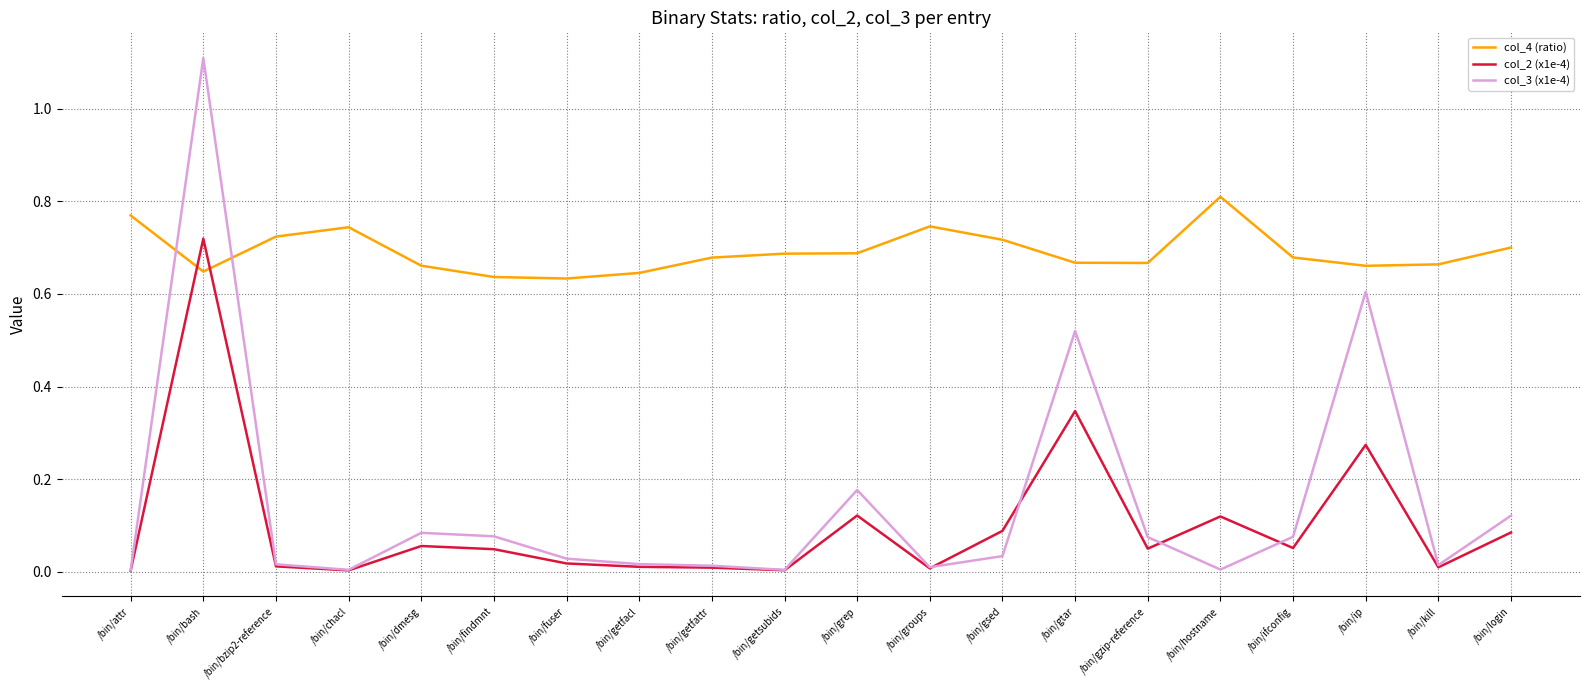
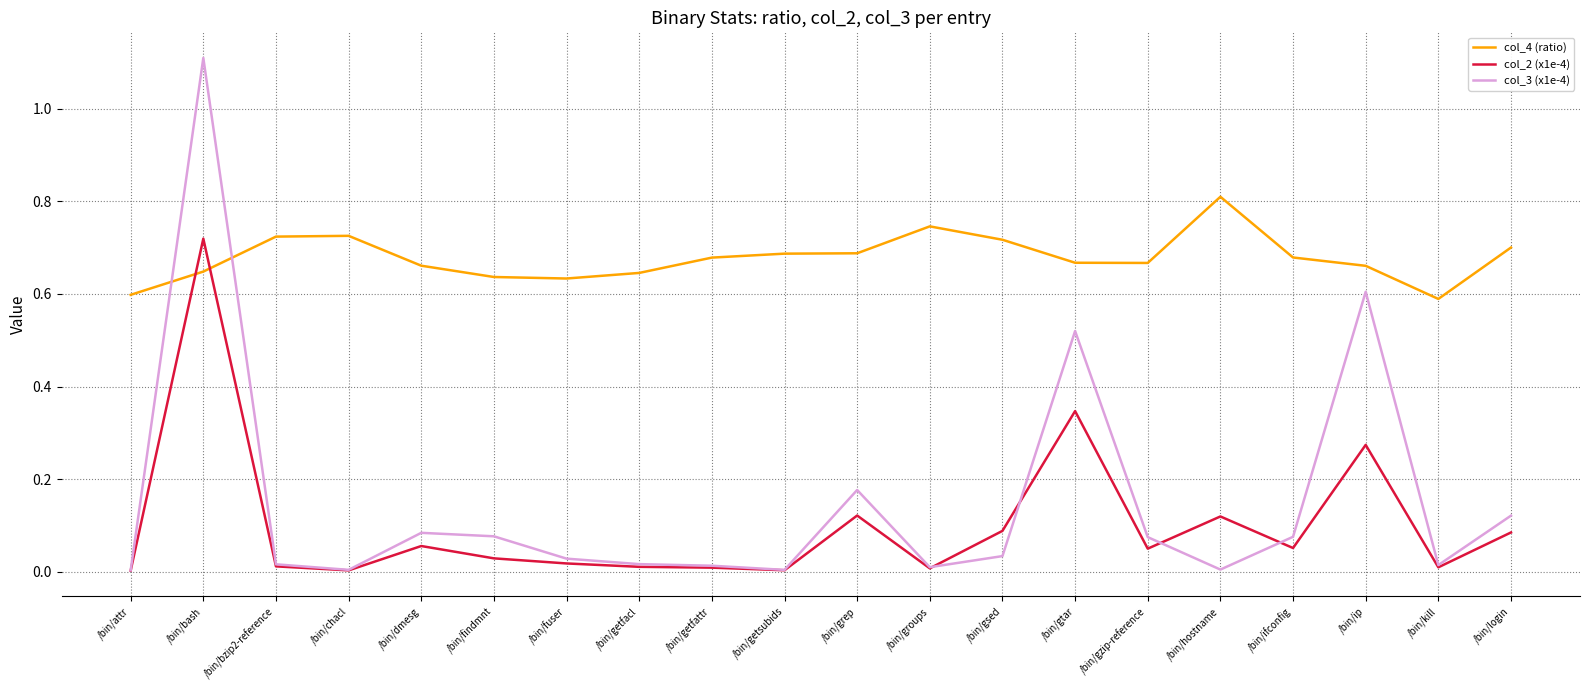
  {
    "col_4 (ratio)": {
-     "/bin/attr": 0.77,
+     "/bin/attr": 0.60,
      "/bin/bash": 0.65,
      "/bin/bzip2-reference": 0.72,
-     "/bin/chacl": 0.74,
+     "/bin/chacl": 0.73,
      "/bin/dmesg": 0.66,
      "/bin/findmnt": 0.64,
      "/bin/fuser": 0.63,
      "/bin/getfacl": 0.65,
      "/bin/getfattr": 0.68,
      "/bin/getsubids": 0.69,
      "/bin/grep": 0.69,
      "/bin/groups": 0.75,
      "/bin/gsed": 0.72,
      "/bin/gtar": 0.67,
      "/bin/gzip-reference": 0.67,
      "/bin/hostname": 0.81,
      "/bin/ifconfig": 0.68,
      "/bin/ip": 0.66,
-     "/bin/kill": 0.66,
+     "/bin/kill": 0.59,
      "/bin/login": 0.70
    },
    "col_2 (x1e-4)": {
      "/bin/bash": 0.72,
      "/bin/dmesg": 0.06,
-     "/bin/findmnt": 0.05,
+     "/bin/findmnt": 0.03,
      "/bin/fuser": 0.02,
      "/bin/getfacl": 0.01,
      "/bin/grep": 0.12,
      "/bin/gsed": 0.09,
      "/bin/gtar": 0.35,
      "/bin/gzip-reference": 0.05,
      "/bin/hostname": 0.12,
      "/bin/ifconfig": 0.05,
      "/bin/ip": 0.27,
      "/bin/login": 0.08
    },
    "col_3 (x1e-4)": {
      "/bin/bash": 1.11,
      "/bin/dmesg": 0.08,
      "/bin/findmnt": 0.08,
      "/bin/fuser": 0.03,
      "/bin/getfacl": 0.02,
      "/bin/grep": 0.18,
      "/bin/gsed": 0.03,
      "/bin/gtar": 0.52,
      "/bin/gzip-reference": 0.07,
      "/bin/hostname": 0.00,
      "/bin/ifconfig": 0.08,
      "/bin/ip": 0.60,
      "/bin/login": 0.12
    }
  }
